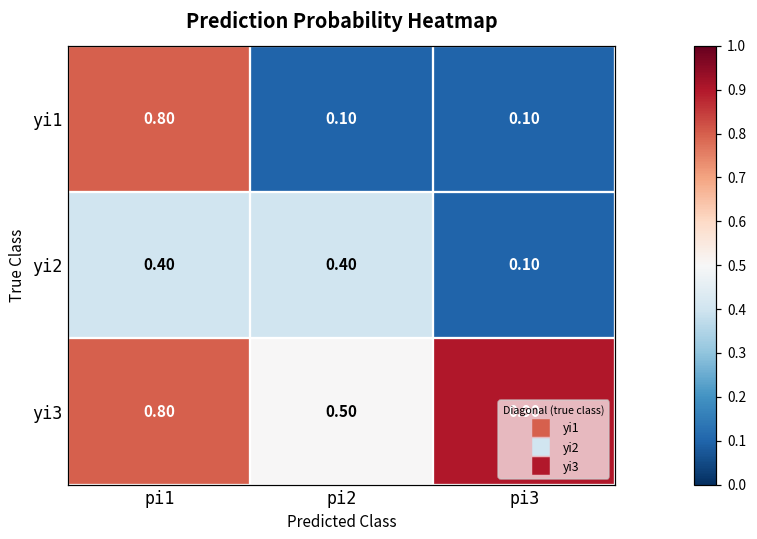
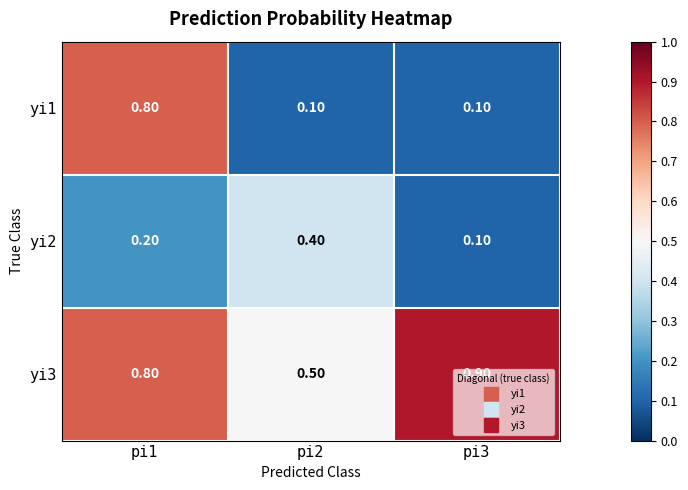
  {
    "yi1": {
      "pi1": 0.80,
      "pi2": 0.10,
      "pi3": 0.10
    },
    "yi2": {
-     "pi1": 0.40,
+     "pi1": 0.20,
      "pi2": 0.40,
      "pi3": 0.10
    },
    "yi3": {
      "pi1": 0.80,
      "pi2": 0.50
    }
  }
